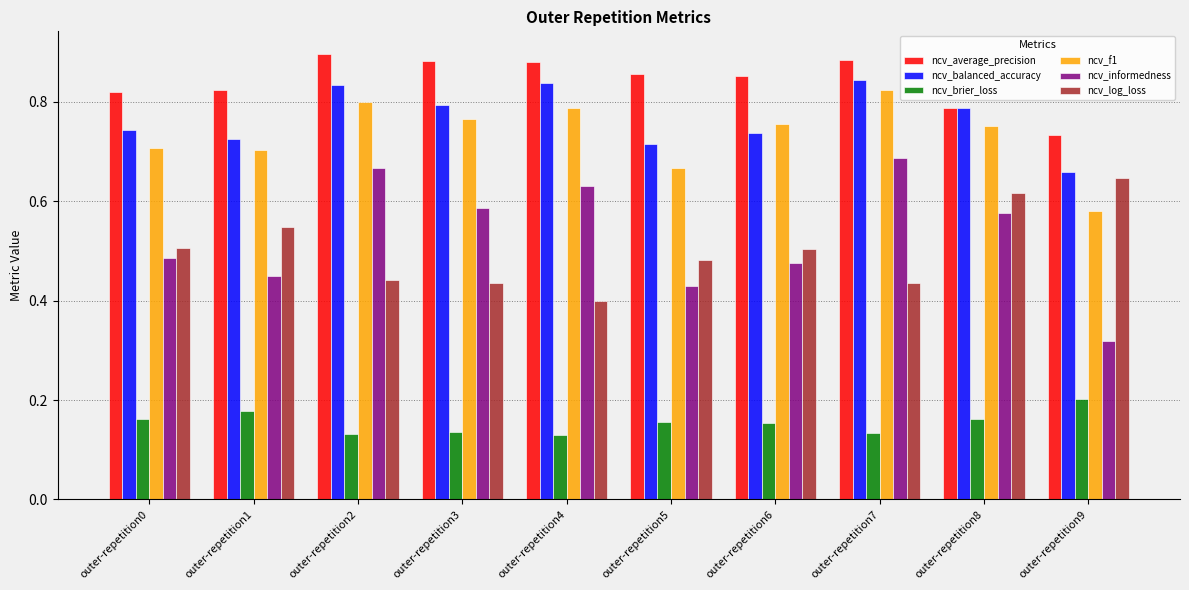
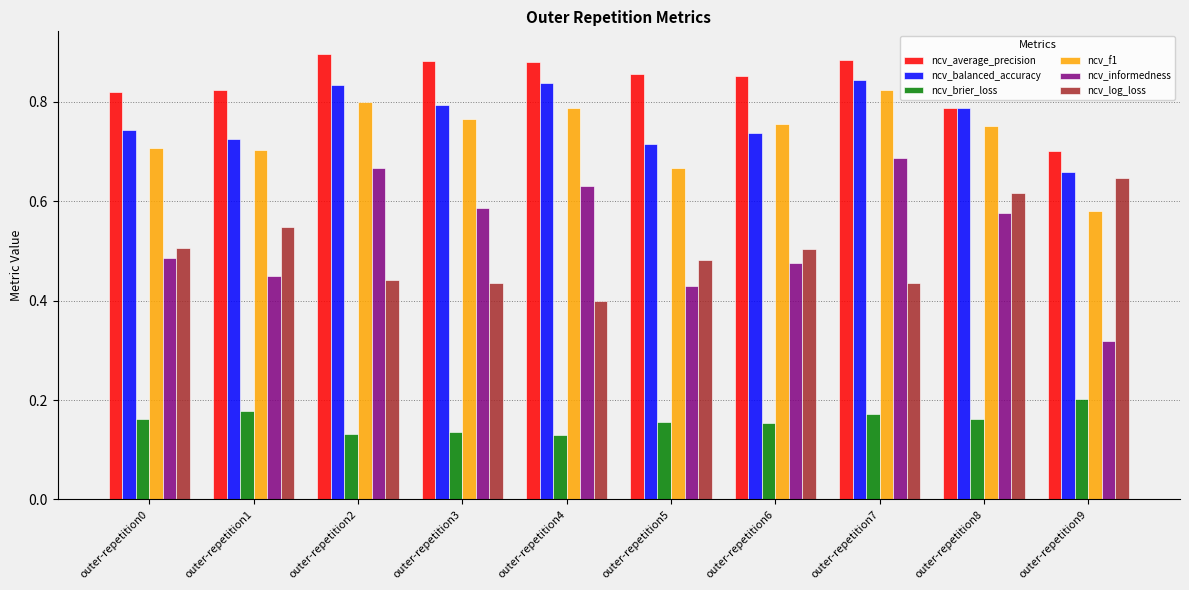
  {
    "ncv_average_precision": {
      "outer-repetition0": 0.82,
      "outer-repetition1": 0.82,
      "outer-repetition2": 0.90,
      "outer-repetition3": 0.88,
      "outer-repetition4": 0.88,
      "outer-repetition5": 0.85,
      "outer-repetition6": 0.85,
      "outer-repetition7": 0.88,
      "outer-repetition8": 0.79,
-     "outer-repetition9": 0.73
+     "outer-repetition9": 0.70
    },
    "ncv_balanced_accuracy": {
      "outer-repetition0": 0.74,
      "outer-repetition1": 0.72,
      "outer-repetition2": 0.83,
      "outer-repetition3": 0.79,
      "outer-repetition4": 0.84,
      "outer-repetition5": 0.71,
      "outer-repetition6": 0.74,
      "outer-repetition7": 0.84,
      "outer-repetition8": 0.79,
      "outer-repetition9": 0.66
    },
    "ncv_brier_loss": {
      "outer-repetition0": 0.16,
      "outer-repetition1": 0.18,
      "outer-repetition2": 0.13,
      "outer-repetition3": 0.14,
      "outer-repetition4": 0.13,
      "outer-repetition5": 0.16,
      "outer-repetition6": 0.15,
-     "outer-repetition7": 0.13,
+     "outer-repetition7": 0.17,
      "outer-repetition8": 0.16,
      "outer-repetition9": 0.20
    },
    "ncv_f1": {
      "outer-repetition0": 0.71,
      "outer-repetition1": 0.70,
      "outer-repetition2": 0.80,
      "outer-repetition3": 0.76,
      "outer-repetition4": 0.79,
      "outer-repetition5": 0.67,
      "outer-repetition6": 0.75,
      "outer-repetition7": 0.82,
      "outer-repetition8": 0.75,
      "outer-repetition9": 0.58
    },
    "ncv_informedness": {
      "outer-repetition0": 0.48,
      "outer-repetition1": 0.45,
      "outer-repetition2": 0.67,
      "outer-repetition3": 0.59,
      "outer-repetition4": 0.63,
      "outer-repetition5": 0.43,
      "outer-repetition6": 0.47,
      "outer-repetition7": 0.69,
      "outer-repetition8": 0.58,
      "outer-repetition9": 0.32
    },
    "ncv_log_loss": {
      "outer-repetition0": 0.51,
      "outer-repetition1": 0.55,
      "outer-repetition2": 0.44,
      "outer-repetition3": 0.44,
      "outer-repetition4": 0.40,
      "outer-repetition5": 0.48,
      "outer-repetition6": 0.50,
      "outer-repetition7": 0.44,
      "outer-repetition8": 0.62,
      "outer-repetition9": 0.65
    }
  }
